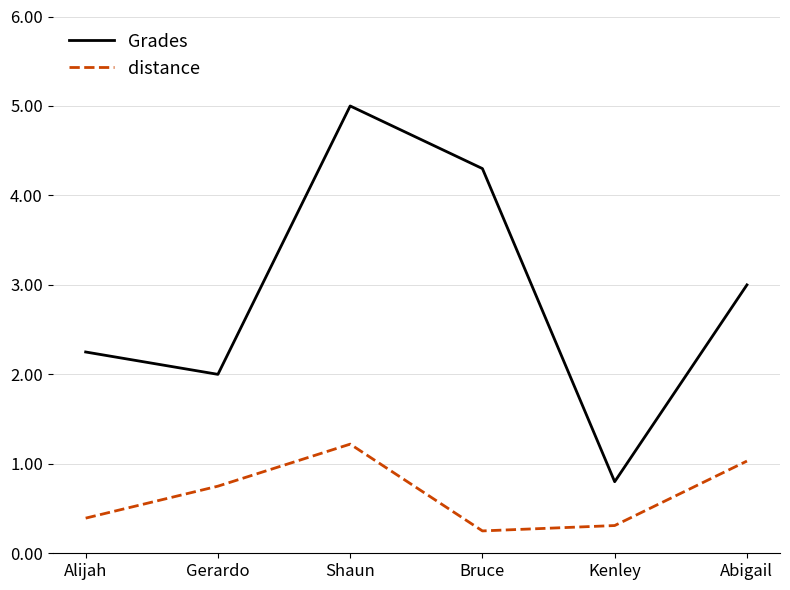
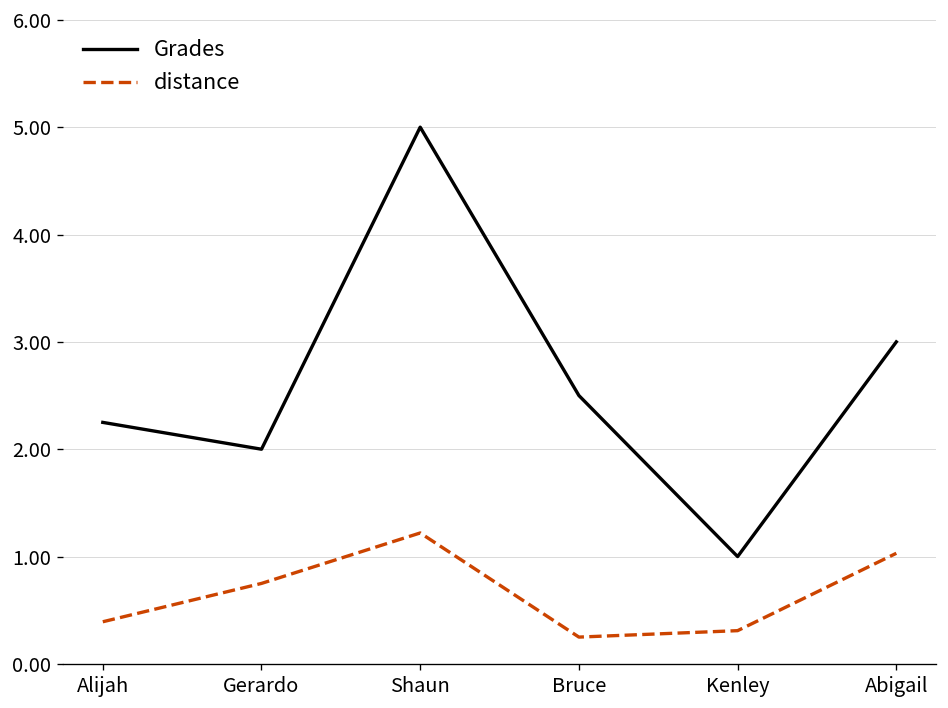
  {
    "Grades": {
      "Alijah": 2.3,
      "Gerardo": 2.0,
      "Shaun": 5.0,
-     "Bruce": 4.3,
-     "Kenley": 0.8,
+     "Bruce": 2.5,
+     "Kenley": 1.0,
      "Abigail": 3.0
    },
    "distance": {
      "Alijah": 0.4,
      "Gerardo": 0.8,
      "Shaun": 1.2,
      "Bruce": 0.3,
      "Kenley": 0.3,
      "Abigail": 1.0
    }
  }
